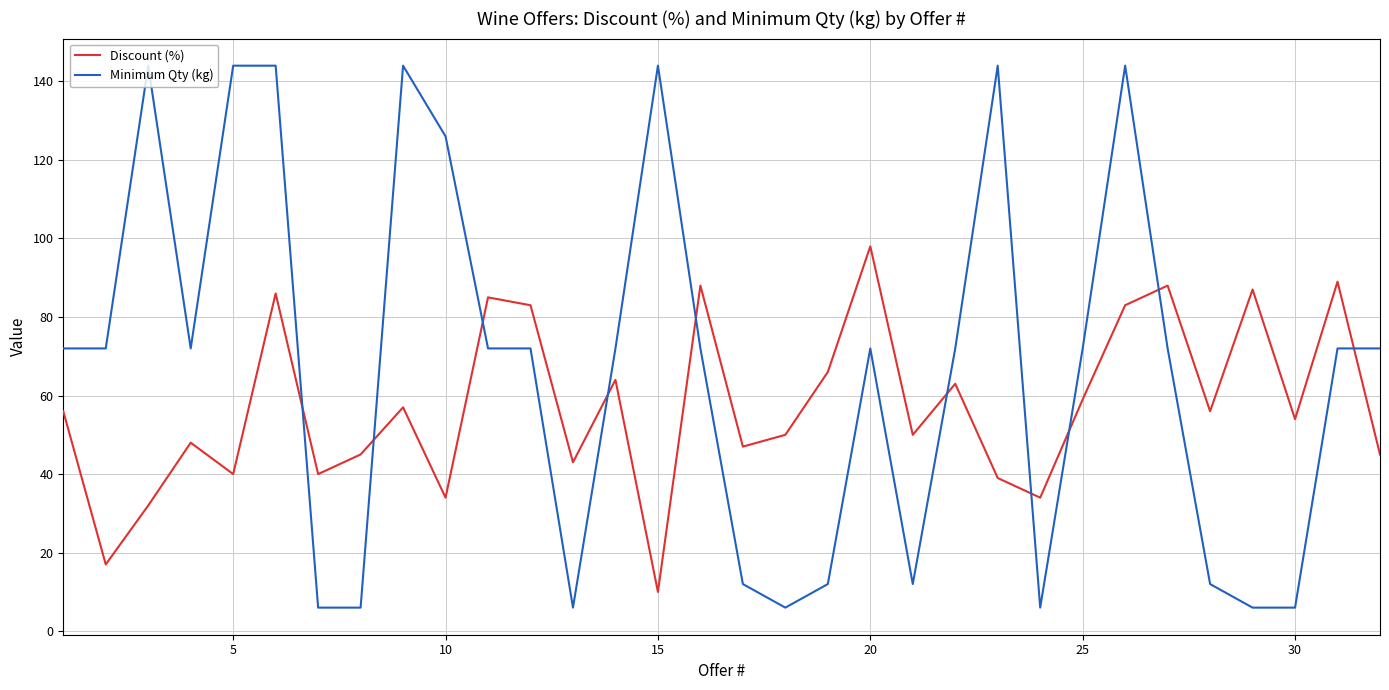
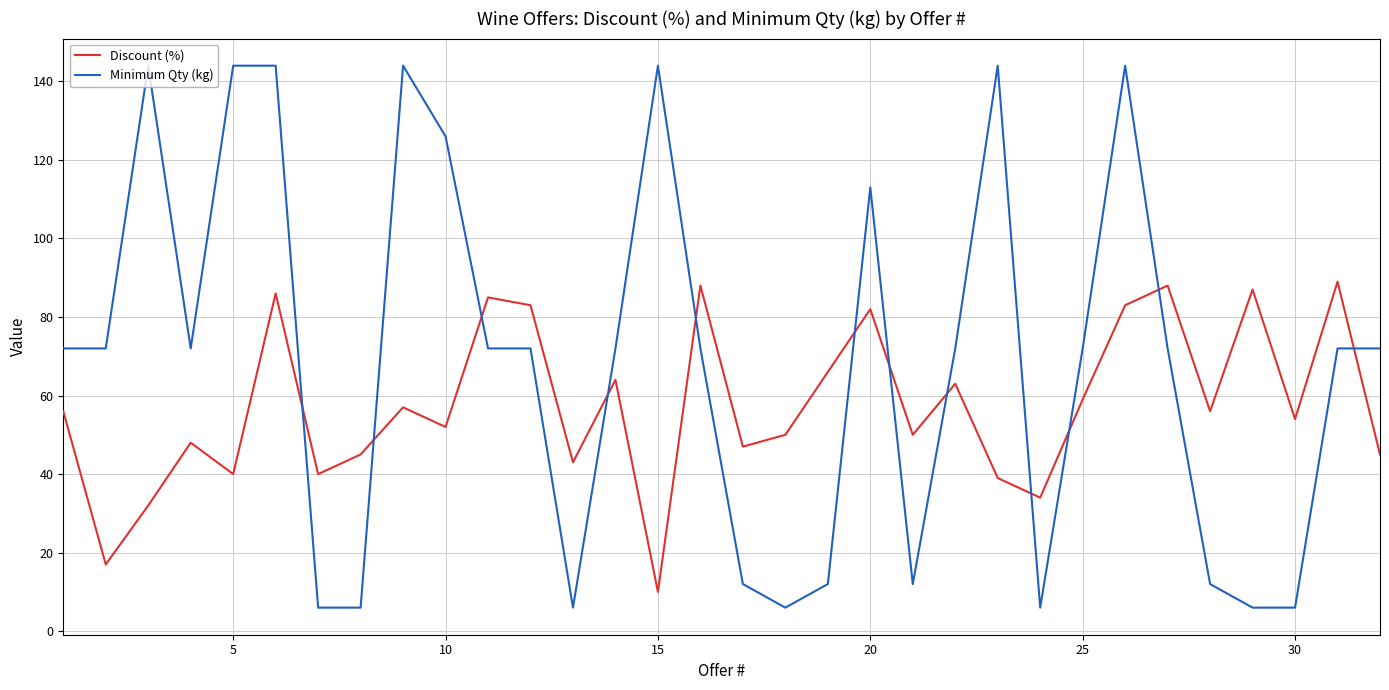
  {
    "Discount (%)": {
      "5": 40,
-     "10": 34,
+     "10": 52,
      "15": 10,
-     "20": 98,
+     "20": 82,
      "25": 59,
      "30": 54
    },
    "Minimum Qty (kg)": {
      "5": 144,
      "10": 126,
      "15": 144,
-     "20": 72,
+     "20": 113,
      "25": 72,
      "30": 6
    }
  }
